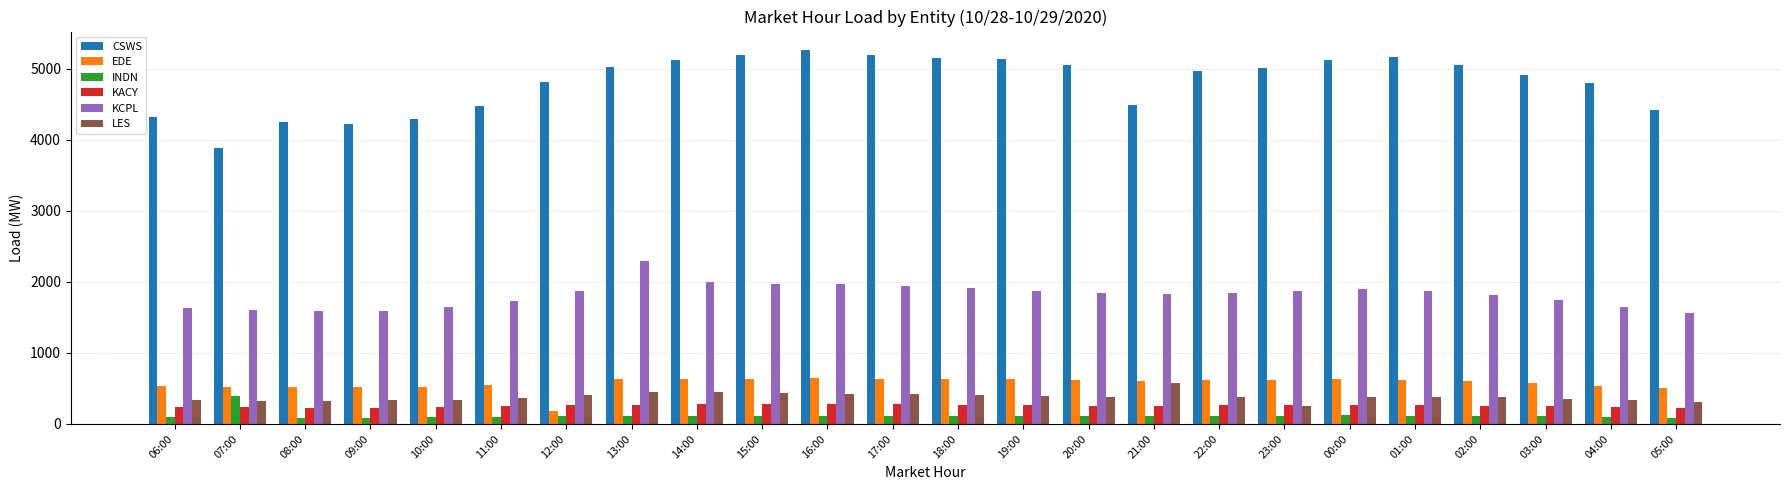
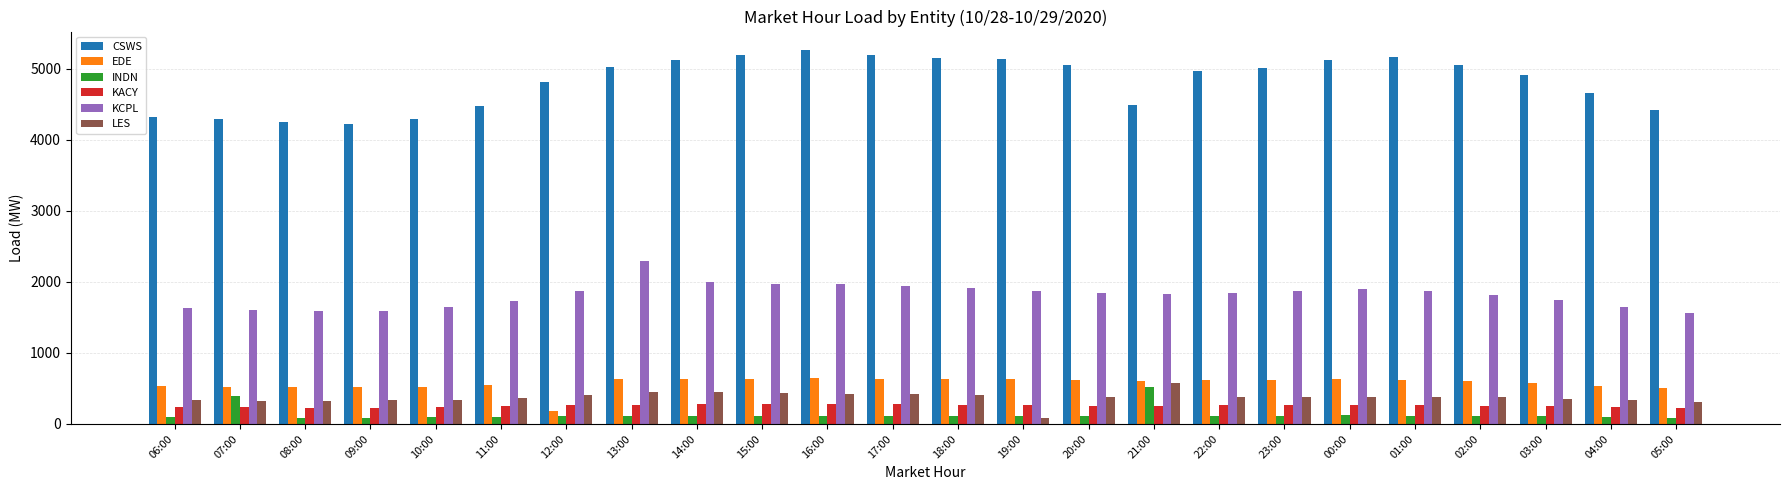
  {
    "CSWS": {
      "06:00": 4300,
-     "07:00": 3900,
+     "07:00": 4300,
      "08:00": 4300,
      "09:00": 4200,
      "10:00": 4300,
      "11:00": 4500,
      "12:00": 4800,
      "13:00": 5000,
      "14:00": 5100,
      "15:00": 5200,
      "16:00": 5300,
      "17:00": 5200,
      "18:00": 5200,
      "19:00": 5100,
      "20:00": 5100,
      "21:00": 4500,
      "22:00": 5000,
      "23:00": 5000,
      "00:00": 5100,
      "01:00": 5200,
      "02:00": 5100,
      "03:00": 4900,
-     "04:00": 4800,
+     "04:00": 4700,
      "05:00": 4400
    },
    "EDE": {
      "06:00": 500,
      "07:00": 500,
      "08:00": 500,
      "09:00": 500,
      "10:00": 500,
      "11:00": 600,
      "12:00": 200,
      "13:00": 600,
      "14:00": 600,
      "15:00": 600,
      "16:00": 600,
      "17:00": 600,
      "18:00": 600,
      "19:00": 600,
      "20:00": 600,
      "21:00": 600,
      "22:00": 600,
      "23:00": 600,
      "00:00": 600,
      "01:00": 600,
      "02:00": 600,
      "03:00": 600,
      "04:00": 500,
      "05:00": 500
    },
    "INDN": {
      "06:00": 100,
      "07:00": 400,
      "08:00": 100,
      "09:00": 100,
      "10:00": 100,
      "11:00": 100,
      "12:00": 100,
      "13:00": 100,
      "14:00": 100,
      "15:00": 100,
      "16:00": 100,
      "17:00": 100,
      "18:00": 100,
      "19:00": 100,
      "20:00": 100,
-     "21:00": 100,
+     "21:00": 500,
      "22:00": 100,
      "23:00": 100,
      "00:00": 100,
      "01:00": 100,
      "02:00": 100,
      "03:00": 100,
      "04:00": 100,
      "05:00": 100
    },
    "KACY": {
      "06:00": 200,
      "07:00": 200,
      "08:00": 200,
      "09:00": 200,
      "10:00": 200,
      "11:00": 200,
      "12:00": 300,
      "13:00": 300,
      "14:00": 300,
      "15:00": 300,
      "16:00": 300,
      "17:00": 300,
      "18:00": 300,
      "19:00": 300,
      "20:00": 300,
      "21:00": 300,
      "22:00": 300,
      "23:00": 300,
      "00:00": 300,
      "01:00": 300,
      "02:00": 300,
      "03:00": 300,
      "04:00": 200,
      "05:00": 200
    },
    "KCPL": {
      "06:00": 1600,
      "07:00": 1600,
      "08:00": 1600,
      "09:00": 1600,
      "10:00": 1600,
      "11:00": 1700,
      "12:00": 1900,
      "13:00": 2300,
      "14:00": 2000,
      "15:00": 2000,
      "16:00": 2000,
      "17:00": 1900,
      "18:00": 1900,
      "19:00": 1900,
      "20:00": 1800,
      "21:00": 1800,
      "22:00": 1800,
      "23:00": 1900,
      "00:00": 1900,
      "01:00": 1900,
      "02:00": 1800,
      "03:00": 1700,
      "04:00": 1600,
      "05:00": 1600
    },
    "LES": {
      "06:00": 300,
      "07:00": 300,
      "08:00": 300,
      "09:00": 300,
      "10:00": 300,
      "11:00": 400,
      "12:00": 400,
      "13:00": 400,
      "14:00": 400,
      "15:00": 400,
      "16:00": 400,
      "17:00": 400,
      "18:00": 400,
-     "19:00": 400,
+     "19:00": 100,
      "20:00": 400,
      "21:00": 600,
      "22:00": 400,
-     "23:00": 300,
+     "23:00": 400,
      "00:00": 400,
      "01:00": 400,
      "02:00": 400,
      "03:00": 400,
      "04:00": 300,
      "05:00": 300
    }
  }
